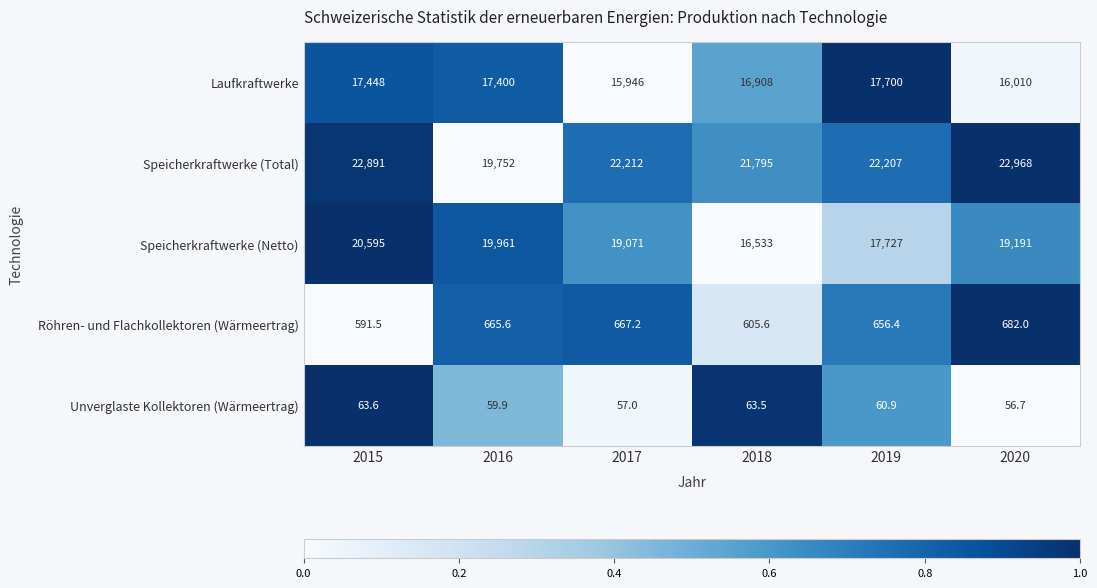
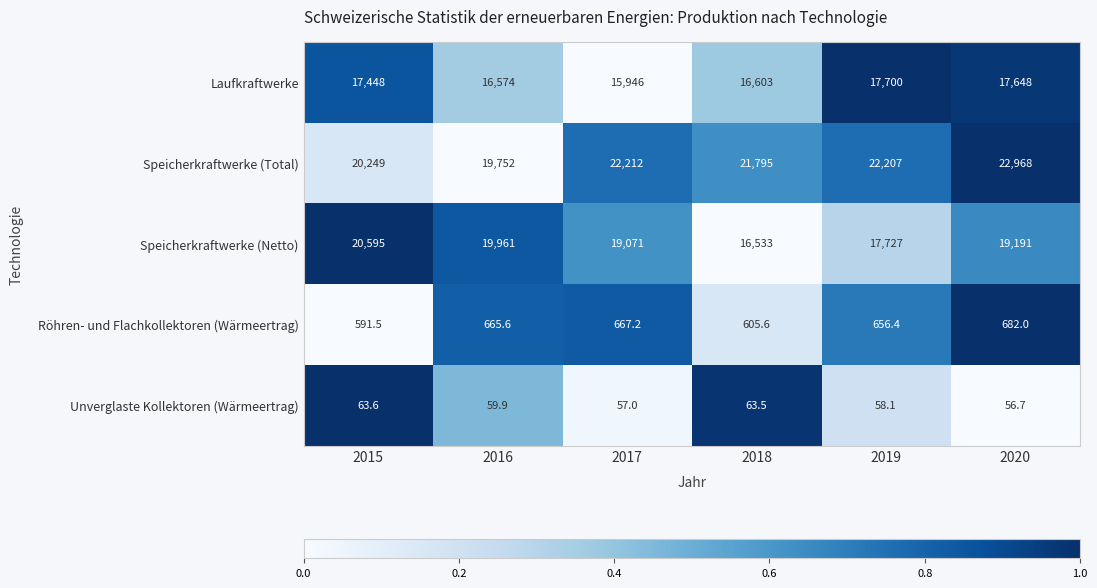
  {
    "Laufkraftwerke": {
      "2015": "17,448",
-     "2016": "17,400",
+     "2016": "16,574",
      "2017": "15,946",
-     "2018": "16,908",
+     "2018": "16,603",
      "2019": "17,700",
-     "2020": "16,010"
+     "2020": "17,648"
    },
    "Speicherkraftwerke (Total)": {
-     "2015": "22,891",
+     "2015": "20,249",
      "2016": "19,752",
      "2017": "22,212",
      "2018": "21,795",
      "2019": "22,207",
      "2020": "22,968"
    },
    "Speicherkraftwerke (Netto)": {
      "2015": "20,595",
      "2016": "19,961",
      "2017": "19,071",
      "2018": "16,533",
      "2019": "17,727",
      "2020": "19,191"
    },
    "Röhren- und Flachkollektoren (Wärmeertrag)": {
      "2015": "591.5",
      "2016": "665.6",
      "2017": "667.2",
      "2018": "605.6",
      "2019": "656.4",
      "2020": "682.0"
    },
    "Unverglaste Kollektoren (Wärmeertrag)": {
      "2015": "63.6",
      "2016": "59.9",
      "2017": "57.0",
      "2018": "63.5",
-     "2019": "60.9",
+     "2019": "58.1",
      "2020": "56.7"
    }
  }
